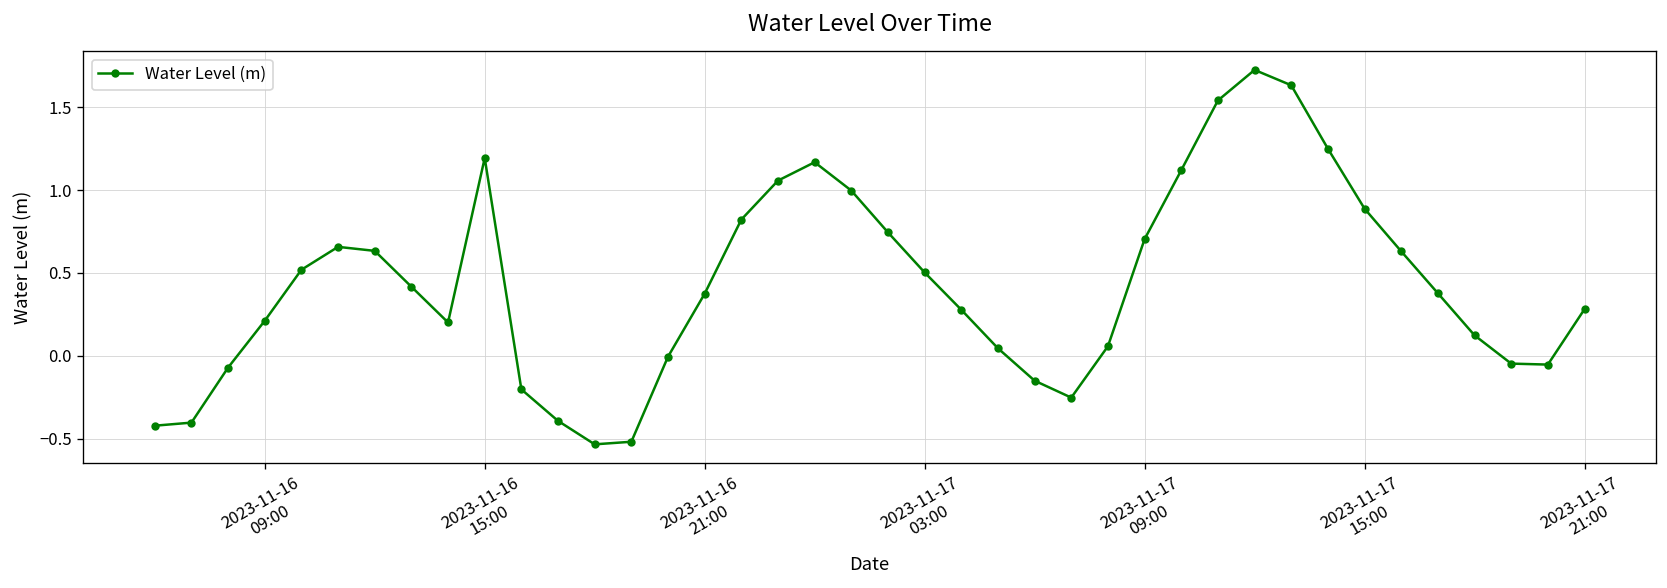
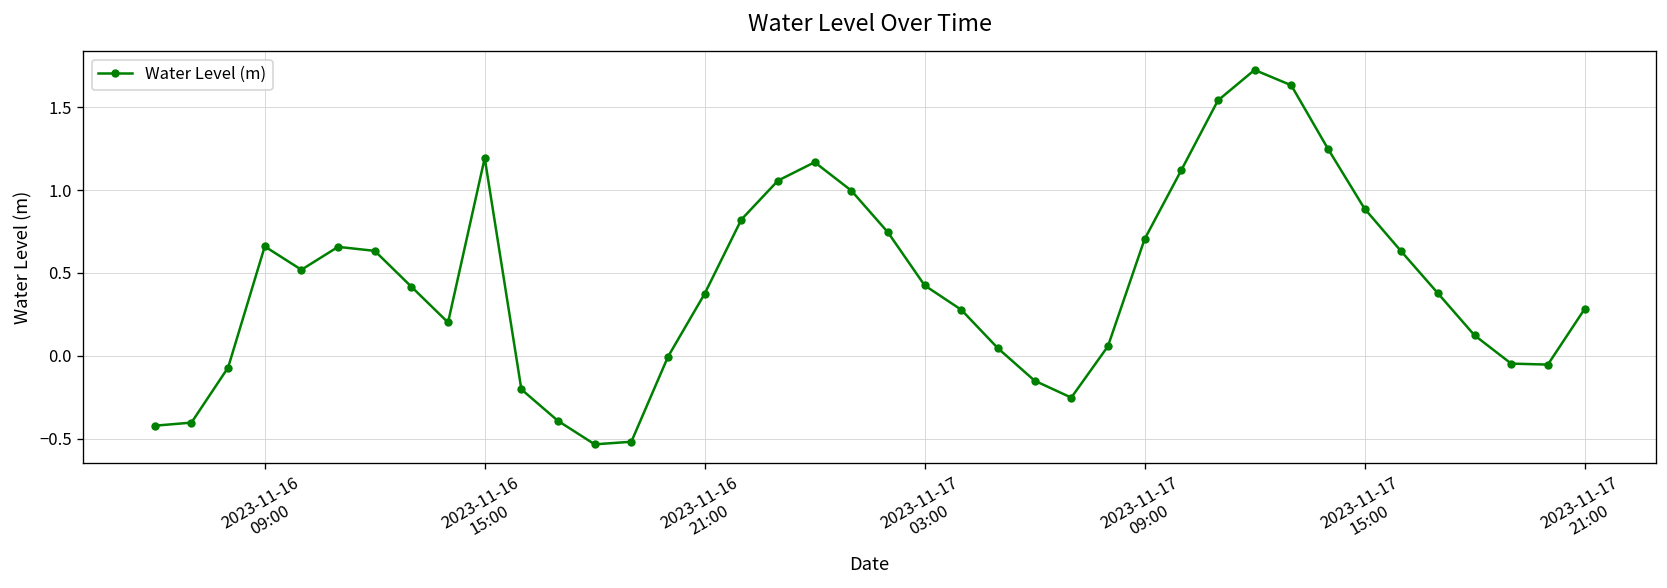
  {
-   "2023-11-16 09:00": 0.21,
+   "2023-11-16 09:00": 0.66,
    "2023-11-16 15:00": 1.19,
    "2023-11-16 21:00": 0.37,
-   "2023-11-17 03:00": 0.50,
+   "2023-11-17 03:00": 0.42,
    "2023-11-17 09:00": 0.70,
    "2023-11-17 15:00": 0.89,
    "2023-11-17 21:00": 0.28
  }
